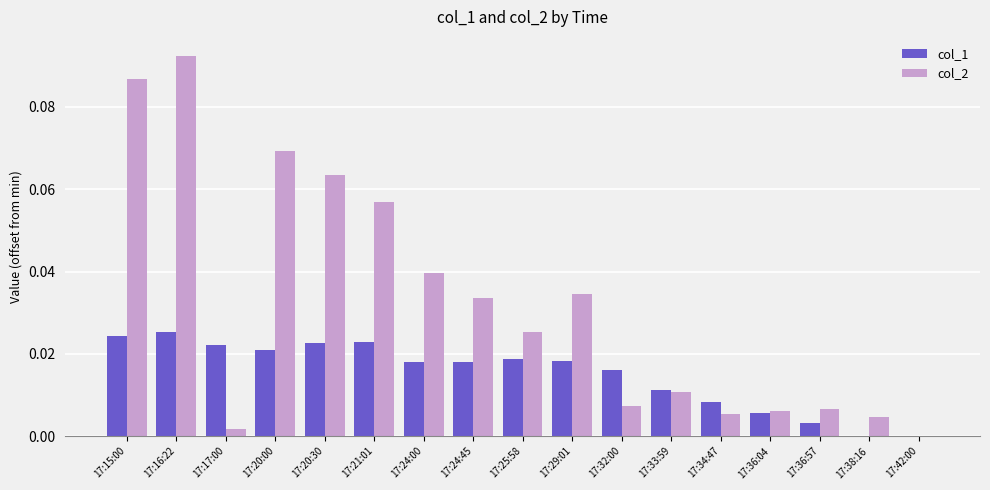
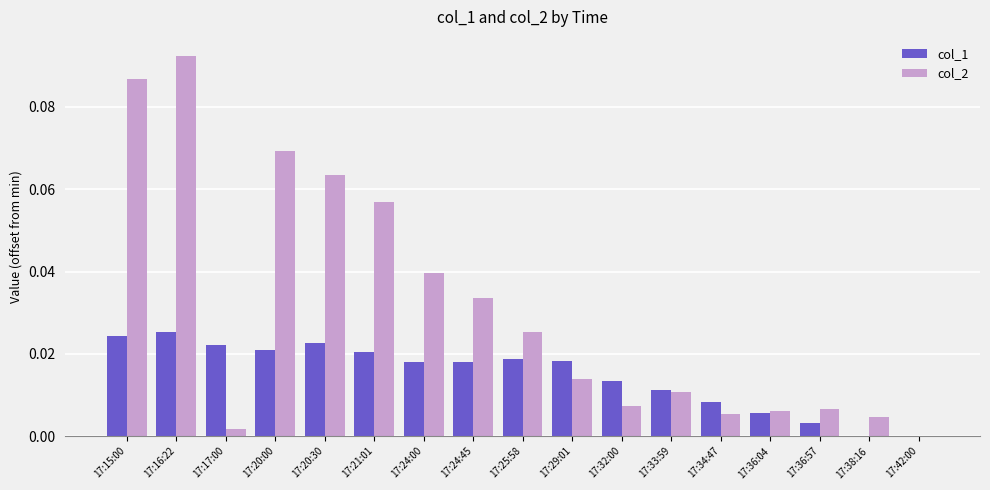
  {
    "col_1": {
      "17:15:00": 0.024,
      "17:16:22": 0.025,
      "17:17:00": 0.022,
      "17:20:00": 0.021,
      "17:20:30": 0.023,
-     "17:21:01": 0.023,
+     "17:21:01": 0.020,
      "17:24:00": 0.018,
      "17:24:45": 0.018,
      "17:25:58": 0.019,
      "17:29:01": 0.018,
-     "17:32:00": 0.016,
+     "17:32:00": 0.013,
      "17:33:59": 0.011,
      "17:34:47": 0.008,
      "17:36:04": 0.006,
      "17:36:57": 0.003,
      "17:38:16": 0.000
    },
    "col_2": {
      "17:15:00": 0.087,
      "17:16:22": 0.092,
      "17:17:00": 0.002,
      "17:20:00": 0.069,
      "17:20:30": 0.063,
      "17:21:01": 0.057,
      "17:24:00": 0.040,
      "17:24:45": 0.034,
      "17:25:58": 0.025,
-     "17:29:01": 0.034,
+     "17:29:01": 0.014,
      "17:32:00": 0.007,
      "17:33:59": 0.011,
      "17:34:47": 0.005,
      "17:36:04": 0.006,
      "17:36:57": 0.007,
      "17:38:16": 0.005,
      "17:42:00": 0.000
    }
  }
